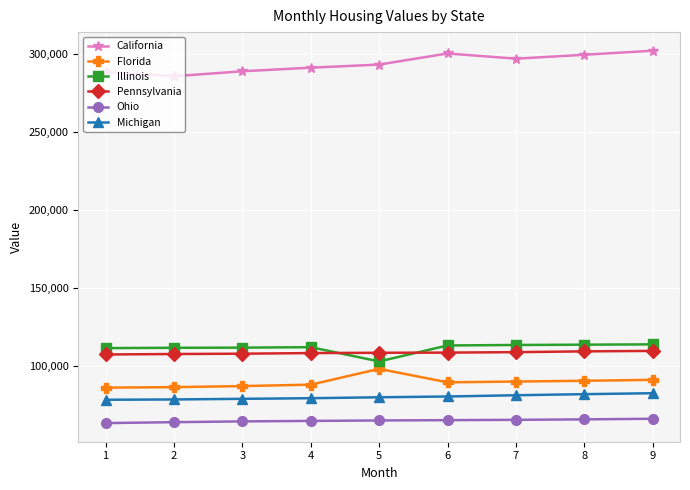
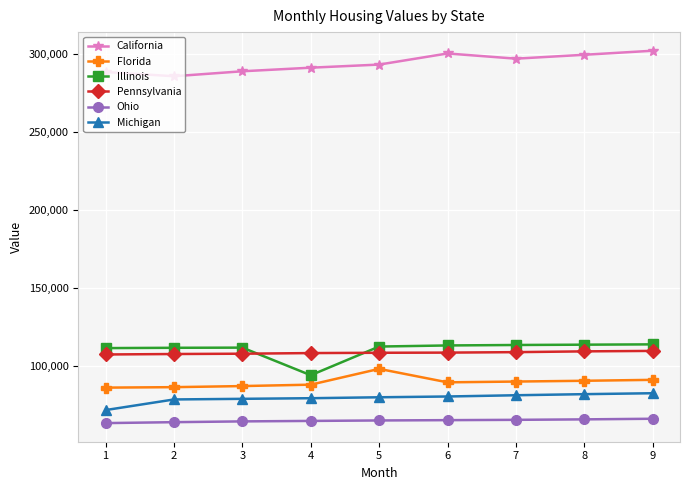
  {
    "California": {
      "3": "289,000",
      "4": "291,000",
      "5": "293,000",
      "6": "301,000",
      "7": "297,000",
      "8": "300,000",
      "9": "302,000"
    },
    "Florida": {
      "1": "86,000",
      "2": "86,000",
      "3": "87,000",
      "4": "88,000",
      "5": "98,000",
      "6": "89,000",
      "7": "90,000",
      "8": "90,000",
      "9": "91,000"
    },
    "Illinois": {
      "1": "111,000",
      "2": "111,000",
      "3": "112,000",
-     "4": "112,000",
-     "5": "103,000",
+     "4": "94,000",
+     "5": "112,000",
      "6": "113,000",
      "7": "113,000",
      "8": "113,000",
      "9": "114,000"
    },
    "Pennsylvania": {
      "1": "107,000",
      "2": "107,000",
      "3": "108,000",
      "4": "108,000",
      "5": "108,000",
      "6": "108,000",
      "7": "109,000",
      "8": "109,000",
      "9": "109,000"
    },
    "Ohio": {
      "1": "63,000",
      "2": "64,000",
      "3": "64,000",
      "4": "64,000",
      "5": "65,000",
      "6": "65,000",
      "7": "65,000",
      "8": "65,000",
      "9": "66,000"
    },
    "Michigan": {
-     "1": "78,000",
+     "1": "71,000",
      "2": "78,000",
      "3": "79,000",
      "4": "79,000",
      "5": "80,000",
      "6": "80,000",
      "7": "81,000",
      "8": "82,000",
      "9": "82,000"
    }
  }
